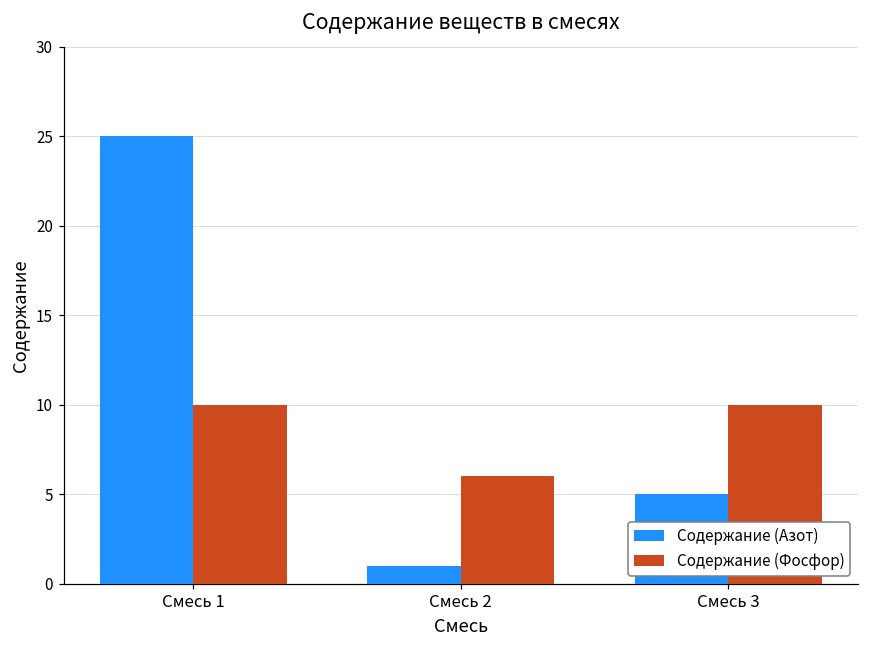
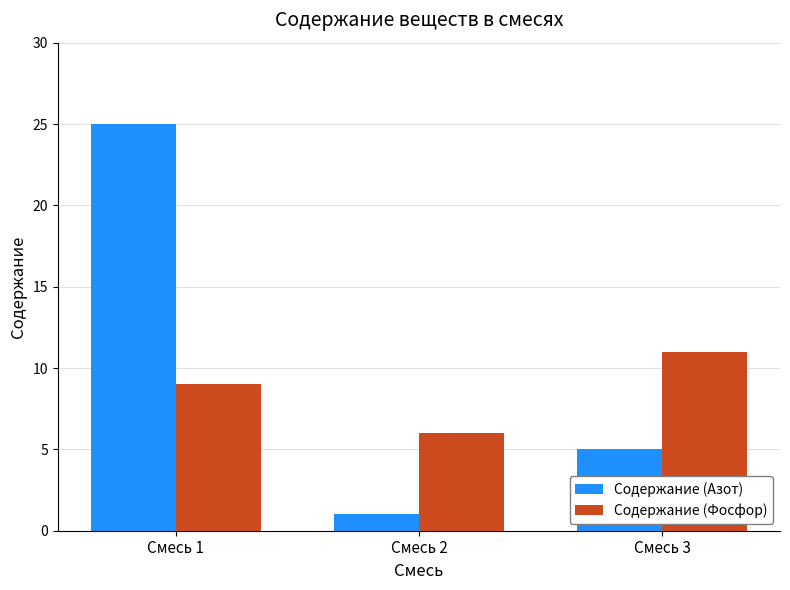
  {
    "Содержание (Азот)": {
      "Смесь 1": 25,
      "Смесь 2": 1,
      "Смесь 3": 5
    },
    "Содержание (Фосфор)": {
-     "Смесь 1": 10,
+     "Смесь 1": 9,
      "Смесь 2": 6,
-     "Смесь 3": 10
+     "Смесь 3": 11
    }
  }
